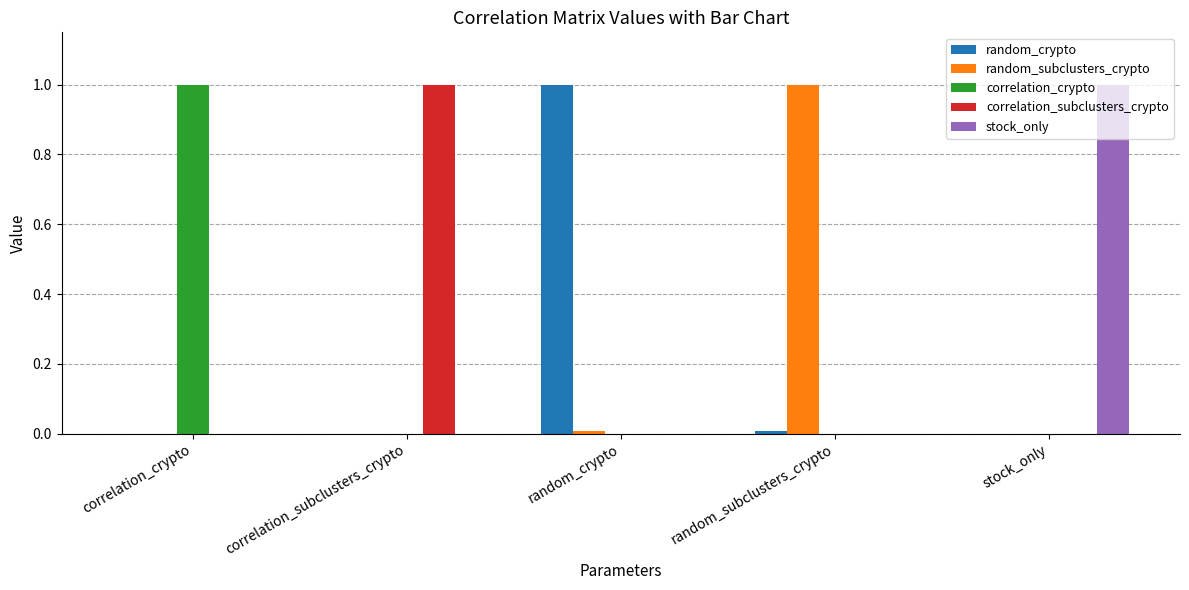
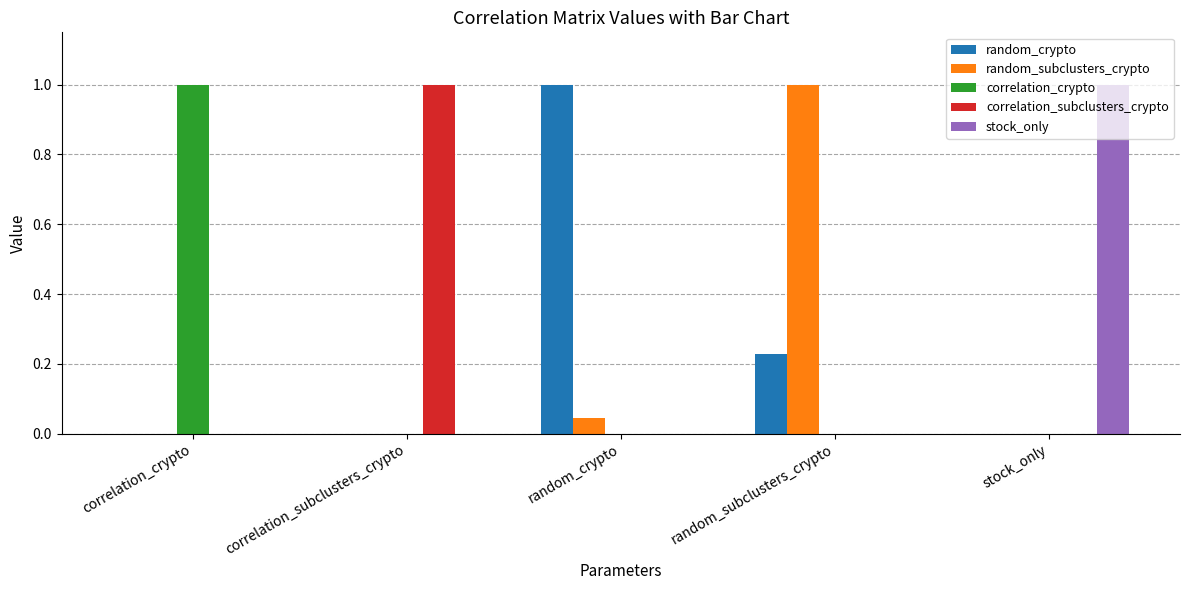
  {
    "random_crypto": {
      "correlation_crypto": 0.00,
      "correlation_subclusters_crypto": 0.00,
      "random_crypto": 1.00,
-     "random_subclusters_crypto": 0.01,
+     "random_subclusters_crypto": 0.23,
      "stock_only": 0.00
    },
    "random_subclusters_crypto": {
      "correlation_crypto": 0.00,
      "correlation_subclusters_crypto": 0.00,
-     "random_crypto": 0.01,
+     "random_crypto": 0.05,
      "random_subclusters_crypto": 1.00,
      "stock_only": 0.00
    },
    "correlation_crypto": {
      "correlation_crypto": 1.00,
      "correlation_subclusters_crypto": 0.00,
      "random_crypto": 0.00,
      "random_subclusters_crypto": 0.00,
      "stock_only": 0.00
    },
    "correlation_subclusters_crypto": {
      "correlation_crypto": 0.00,
      "correlation_subclusters_crypto": 1.00,
      "random_crypto": 0.00,
      "random_subclusters_crypto": 0.00,
      "stock_only": 0.00
    },
    "stock_only": {
      "correlation_crypto": 0.00,
      "correlation_subclusters_crypto": 0.00,
      "random_crypto": 0.00,
      "random_subclusters_crypto": 0.00
    }
  }
